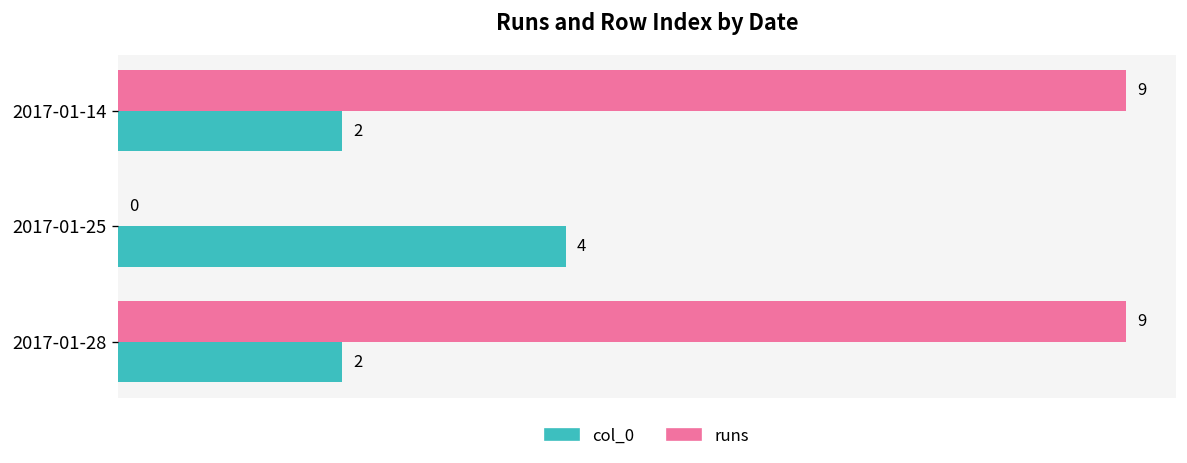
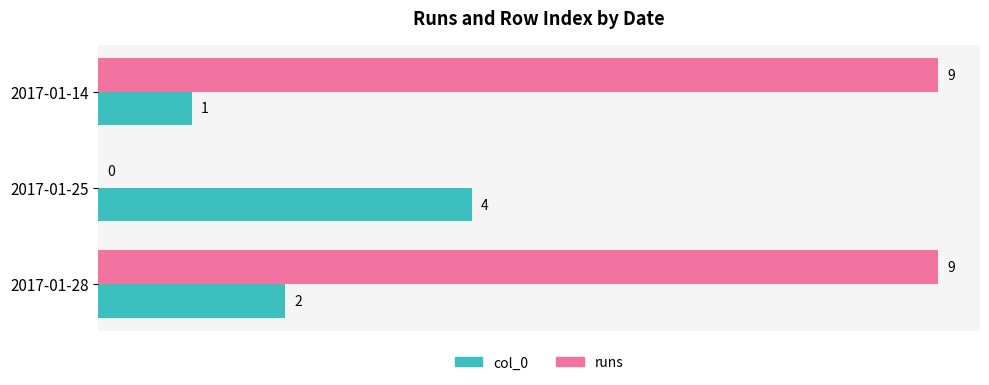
  {
    "col_0": {
-     "2017-01-14": 2,
+     "2017-01-14": 1,
      "2017-01-25": 4,
      "2017-01-28": 2
    },
    "runs": {
      "2017-01-14": 9,
      "2017-01-25": 0,
      "2017-01-28": 9
    }
  }
